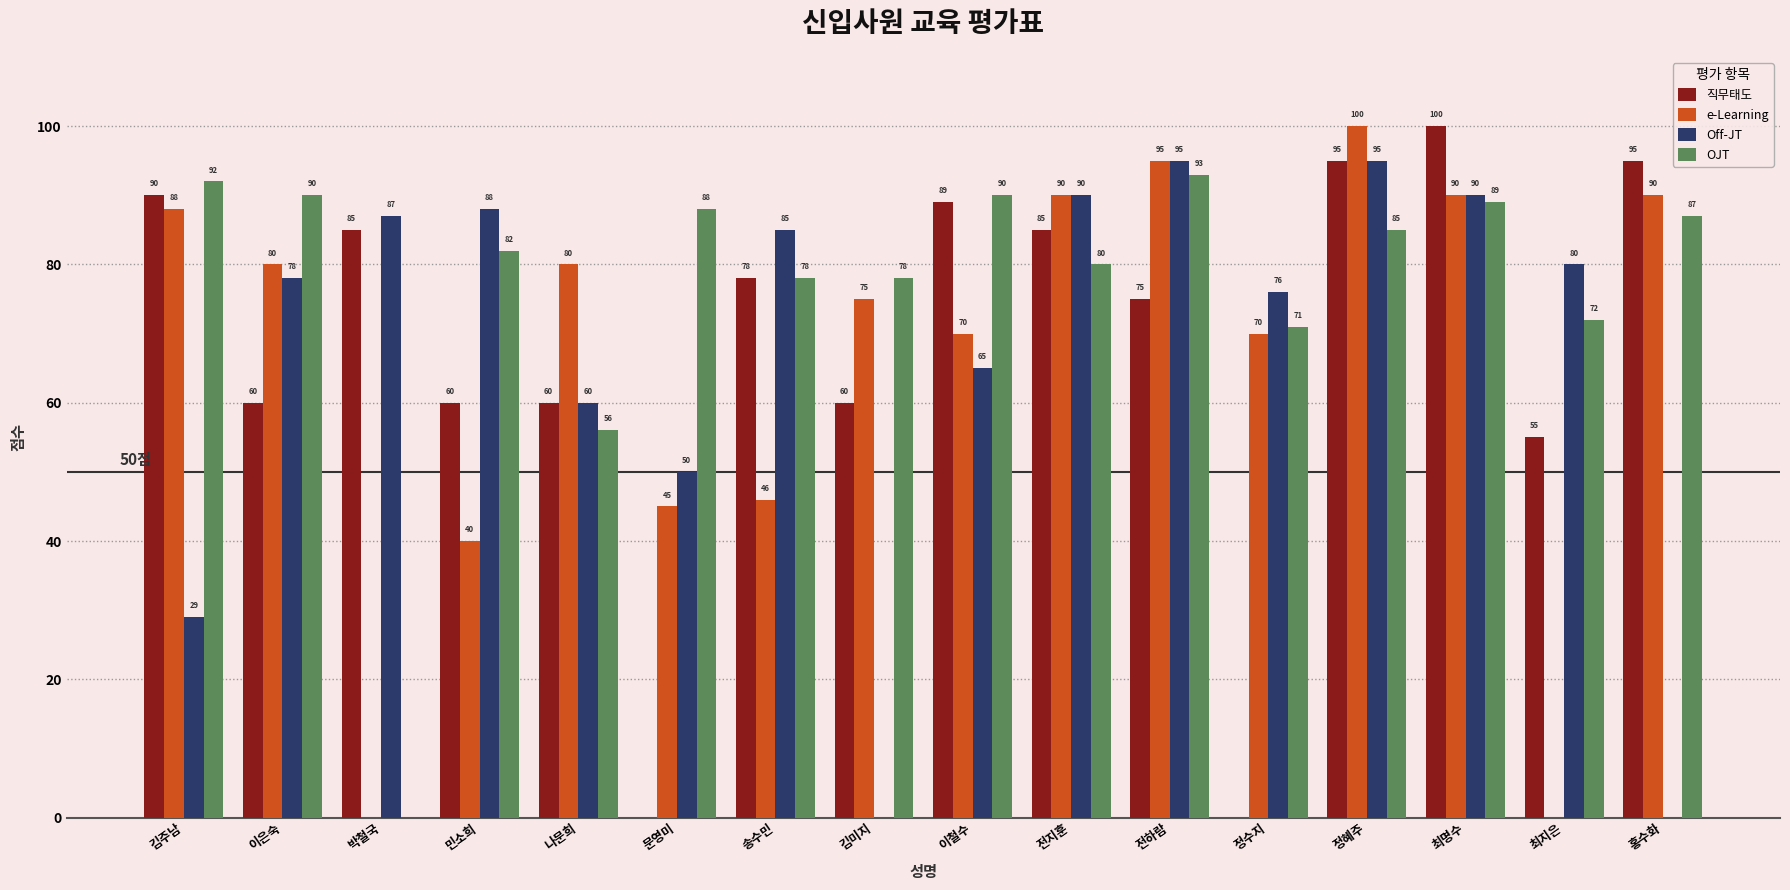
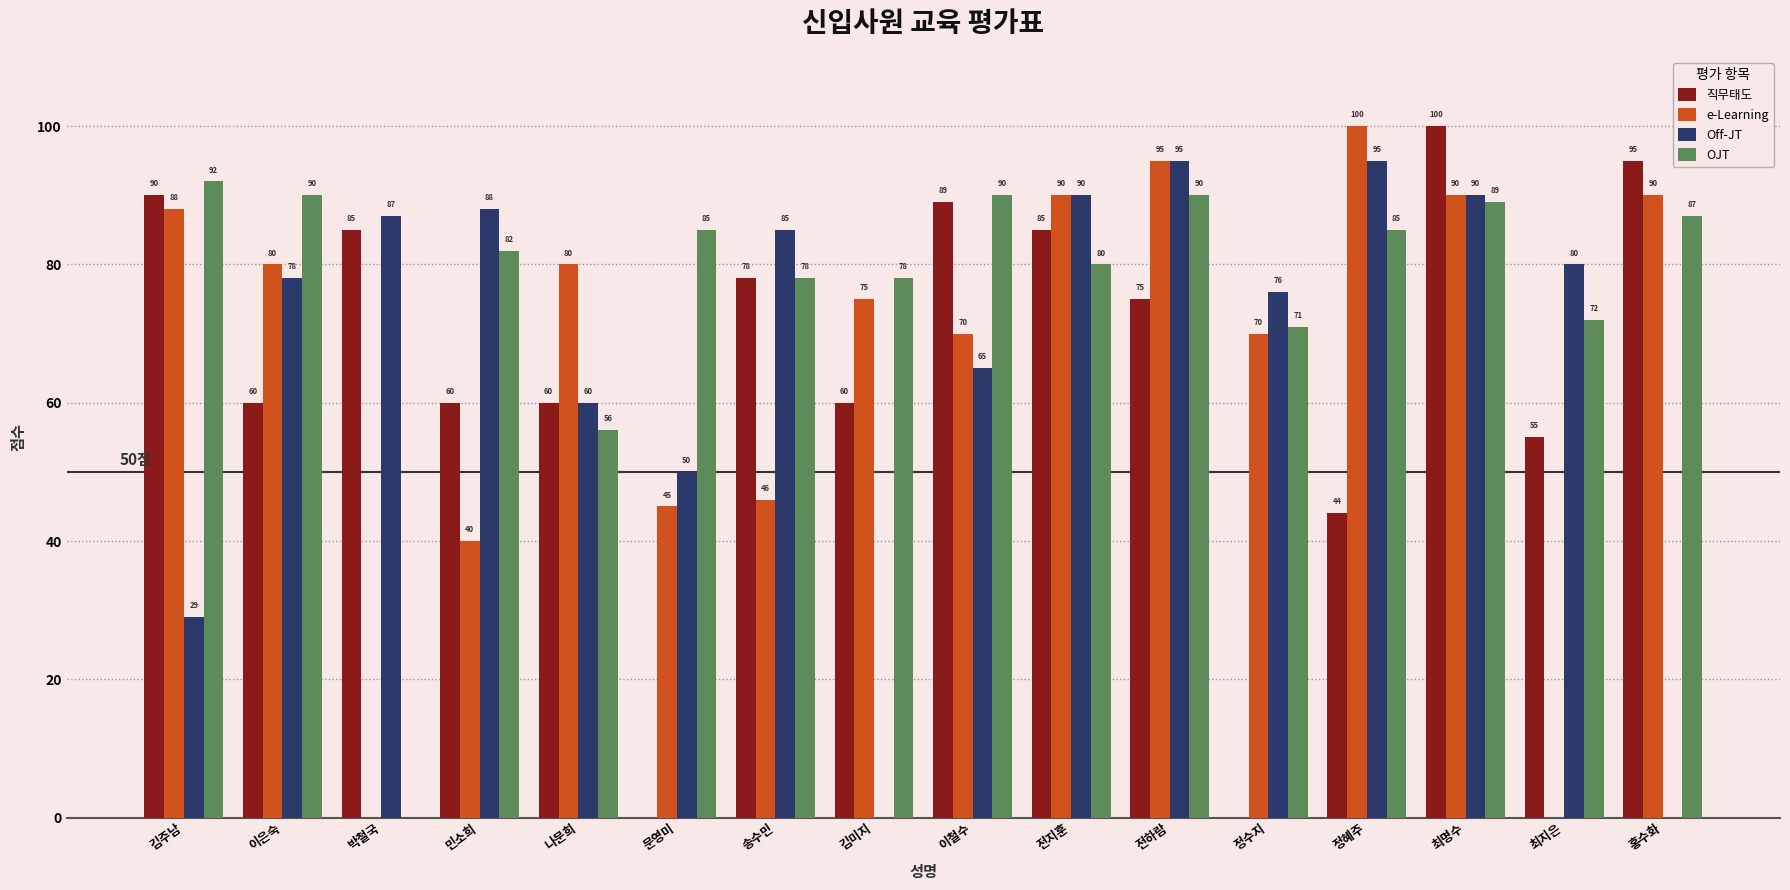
  {
    "직무태도": {
      "김주남": 90,
      "이은숙": 60,
      "박철국": 85,
      "민소희": 60,
      "나문희": 60,
      "송수민": 78,
      "김미지": 60,
      "이철수": 89,
      "전지훈": 85,
      "전하람": 75,
-     "정혜주": 95,
+     "정혜주": 44,
      "최명수": 100,
      "최지은": 55,
      "홍수화": 95
    },
    "e-Learning": {
      "김주남": 88,
      "이은숙": 80,
      "민소희": 40,
      "나문희": 80,
      "문영미": 45,
      "송수민": 46,
      "김미지": 75,
      "이철수": 70,
      "전지훈": 90,
      "전하람": 95,
      "정수지": 70,
      "정혜주": 100,
      "최명수": 90,
      "홍수화": 90
    },
    "Off-JT": {
      "김주남": 29,
      "이은숙": 78,
      "박철국": 87,
      "민소희": 88,
      "나문희": 60,
      "문영미": 50,
      "송수민": 85,
      "이철수": 65,
      "전지훈": 90,
      "전하람": 95,
      "정수지": 76,
      "정혜주": 95,
      "최명수": 90,
      "최지은": 80
    },
    "OJT": {
      "김주남": 92,
      "이은숙": 90,
      "민소희": 82,
      "나문희": 56,
-     "문영미": 88,
+     "문영미": 85,
      "송수민": 78,
      "김미지": 78,
      "이철수": 90,
      "전지훈": 80,
-     "전하람": 93,
+     "전하람": 90,
      "정수지": 71,
      "정혜주": 85,
      "최명수": 89,
      "최지은": 72,
      "홍수화": 87
    }
  }
